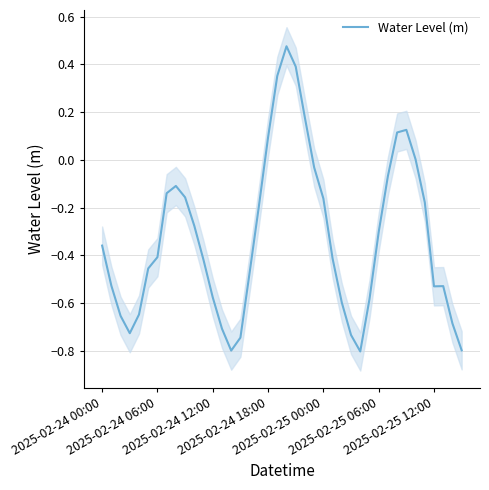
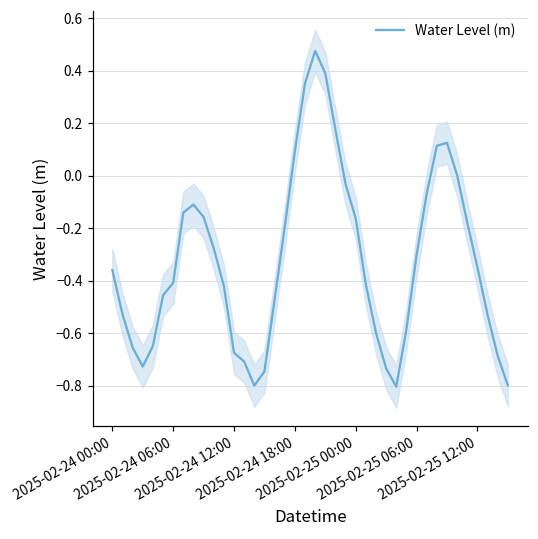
  {
    "Water Level (m)": {
      "2025-02-24 00:00": -0.36,
      "2025-02-24 06:00": -0.41,
-     "2025-02-24 12:00": -0.58,
+     "2025-02-24 12:00": -0.67,
      "2025-02-24 18:00": 0.09,
      "2025-02-25 00:00": -0.16,
      "2025-02-25 06:00": -0.30,
-     "2025-02-25 12:00": -0.53
+     "2025-02-25 12:00": -0.35
    }
  }
